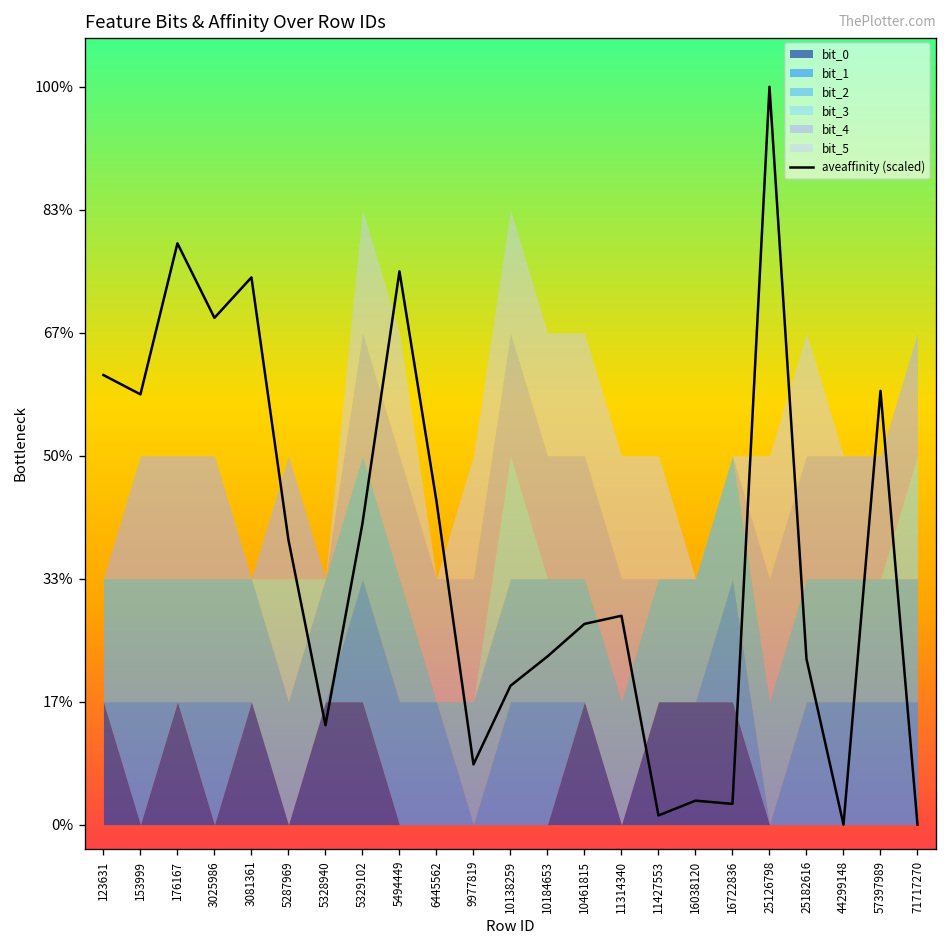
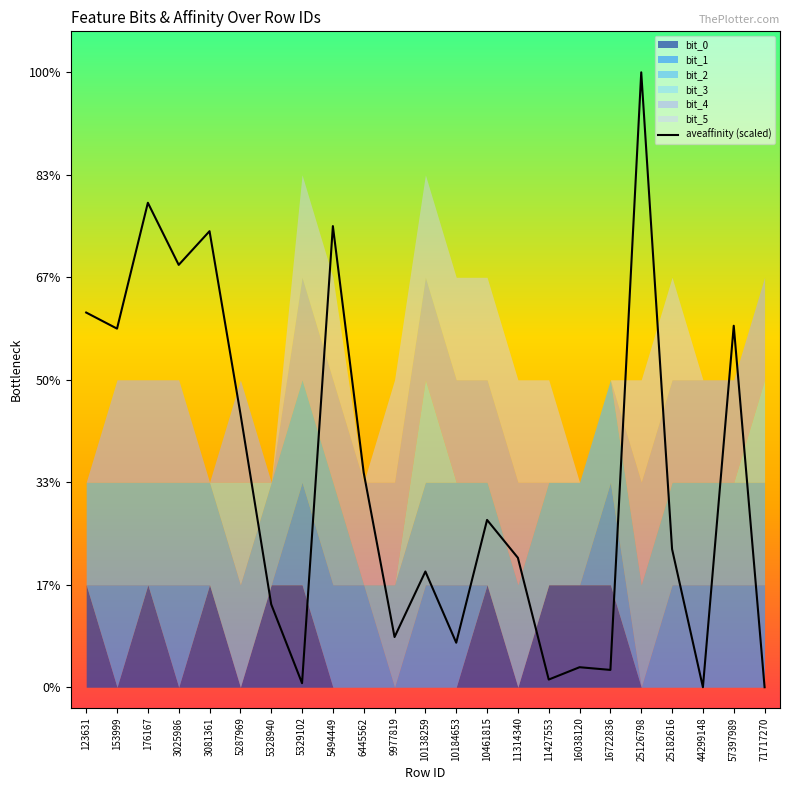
  {
    "aveaffinity (scaled)": {
      "123631": "61%",
      "153999": "58%",
      "176167": "79%",
      "3025986": "69%",
      "3081361": "74%",
-     "5287969": "39%",
+     "5287969": "45%",
      "5328940": "13%",
-     "5329102": "41%",
+     "5329102": "1%",
      "5494449": "75%",
-     "6445562": "44%",
+     "6445562": "35%",
      "9977819": "8%",
      "10138259": "19%",
-     "10184653": "23%",
+     "10184653": "7%",
      "10461815": "27%",
-     "11314340": "28%",
+     "11314340": "21%",
      "11427553": "1%",
      "16038120": "3%",
      "16722836": "3%",
      "25126798": "100%",
      "25182616": "22%",
      "57397989": "59%"
    },
    "bit_0": {
      "153999": "0%",
      "3025986": "0%",
      "5329102": "17%",
      "5494449": "0%",
      "6445562": "0%",
      "10138259": "0%",
      "10184653": "0%",
      "16722836": "17%",
      "25182616": "0%",
      "57397989": "0%"
    }
  }
